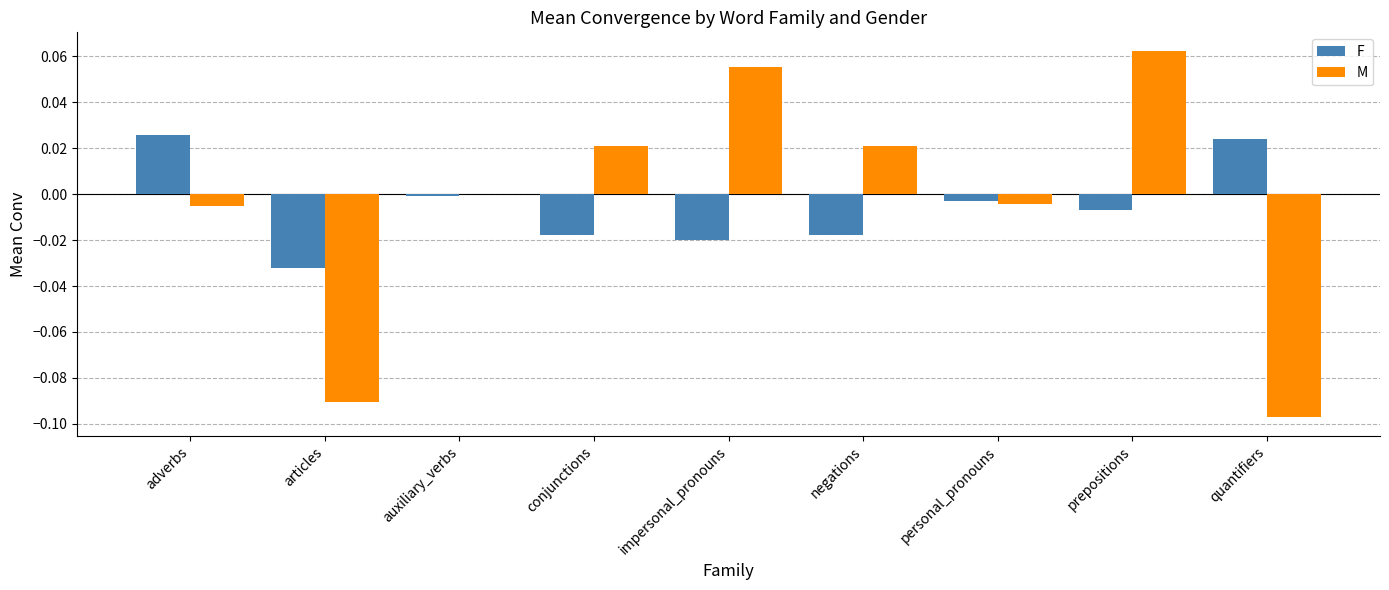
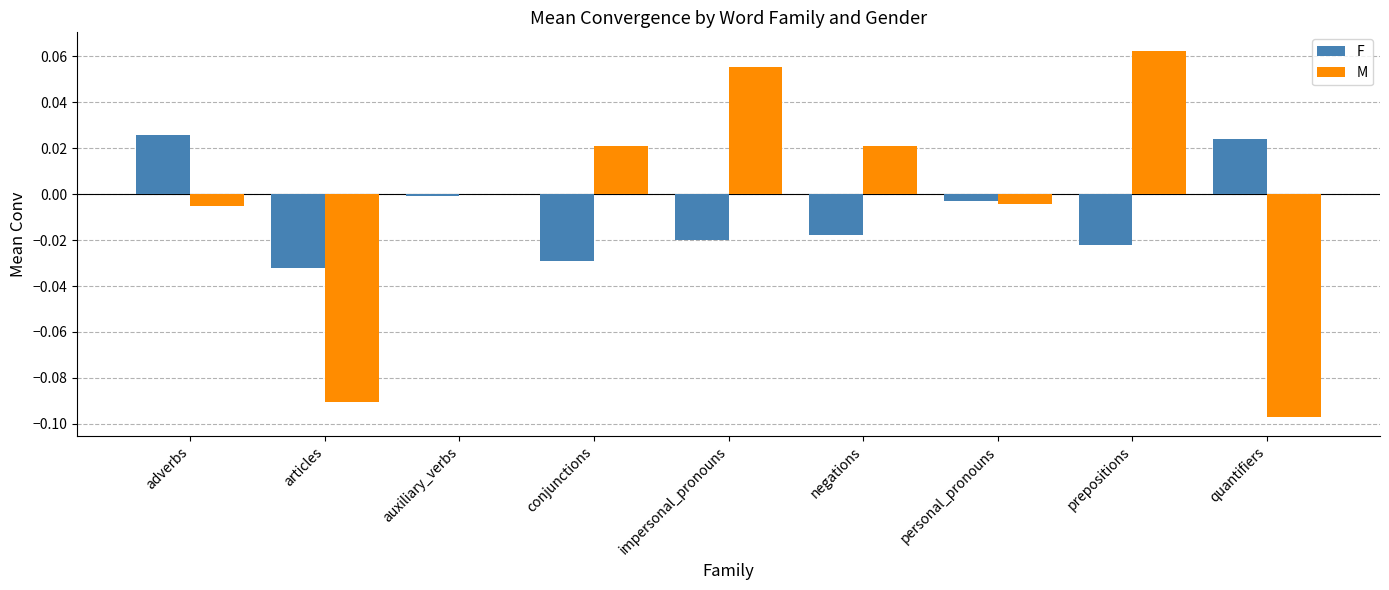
  {
    "F": {
      "adverbs": 0.026,
      "articles": -0.032,
-     "conjunctions": -0.018,
+     "conjunctions": -0.029,
      "impersonal_pronouns": -0.020,
      "negations": -0.018,
      "personal_pronouns": -0.003,
-     "prepositions": -0.007,
+     "prepositions": -0.022,
      "quantifiers": 0.024
    },
    "M": {
      "adverbs": -0.005,
      "articles": -0.090,
      "auxiliary_verbs": 0.000,
      "conjunctions": 0.021,
      "impersonal_pronouns": 0.056,
      "negations": 0.021,
      "personal_pronouns": -0.004,
      "prepositions": 0.063,
      "quantifiers": -0.097
    }
  }
